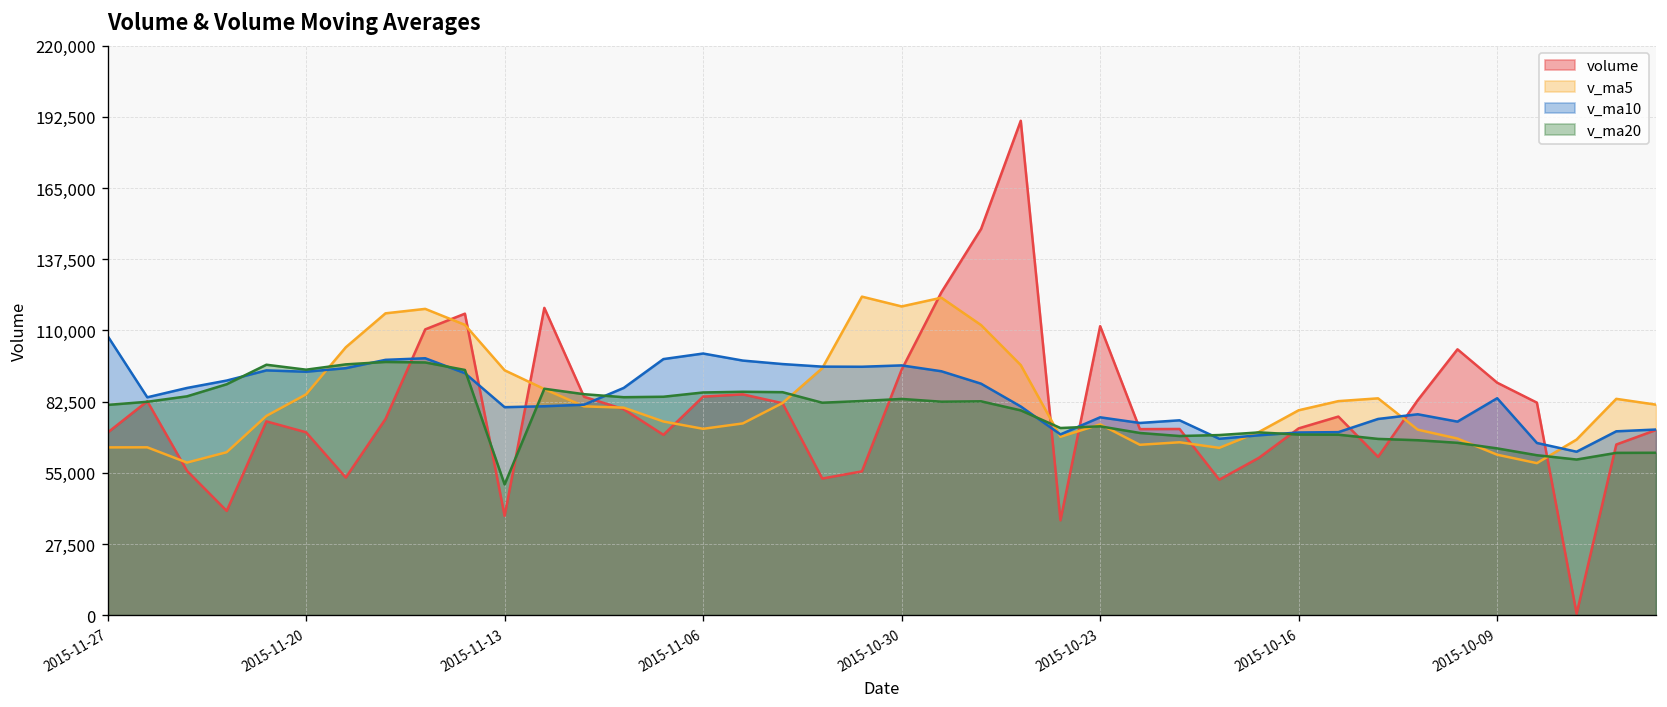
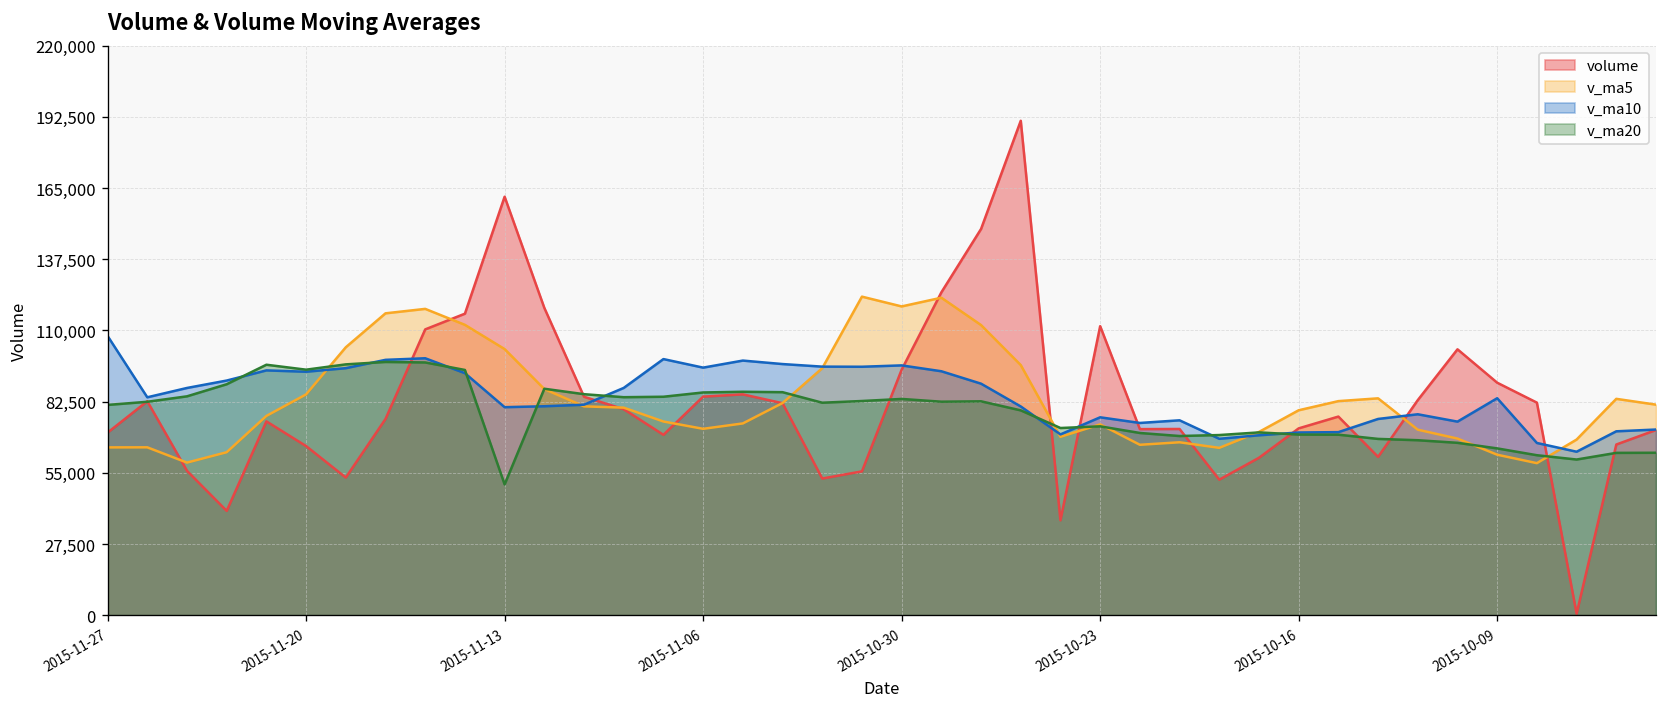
  {
    "volume": {
      "2015-11-27": "71,000",
-     "2015-11-20": "71,000",
-     "2015-11-13": "38,000",
+     "2015-11-20": "65,000",
+     "2015-11-13": "162,000",
      "2015-11-06": "84,000",
      "2015-10-30": "95,000",
      "2015-10-23": "112,000",
      "2015-10-16": "72,000",
      "2015-10-09": "90,000"
    },
    "v_ma5": {
      "2015-11-27": "65,000",
      "2015-11-20": "85,000",
-     "2015-11-13": "95,000",
+     "2015-11-13": "103,000",
      "2015-11-06": "72,000",
      "2015-10-30": "119,000",
      "2015-10-16": "79,000",
      "2015-10-09": "62,000"
    },
    "v_ma10": {
      "2015-11-27": "108,000",
      "2015-11-13": "80,000",
-     "2015-11-06": "101,000",
+     "2015-11-06": "96,000",
      "2015-10-30": "97,000",
      "2015-10-23": "76,000",
      "2015-10-09": "84,000"
    },
    "v_ma20": {
      "2015-11-27": "81,000",
      "2015-11-13": "51,000",
      "2015-11-06": "86,000",
      "2015-10-30": "84,000",
      "2015-10-09": "64,000"
    }
  }
